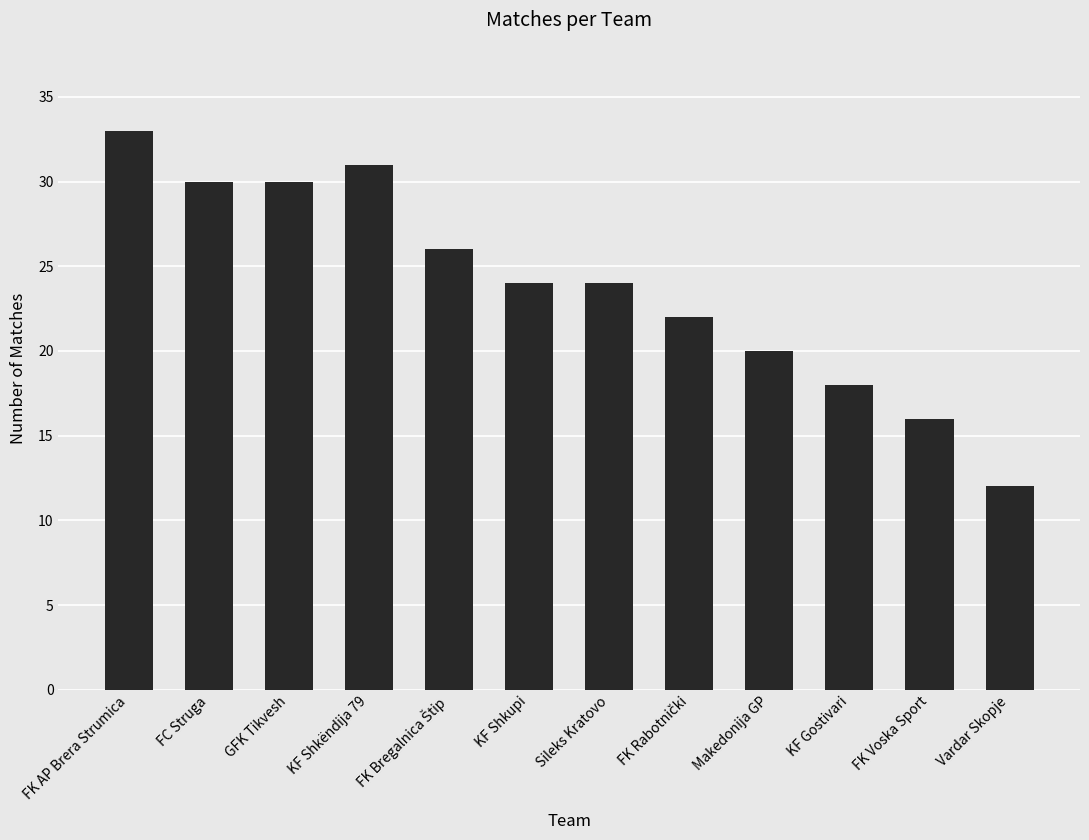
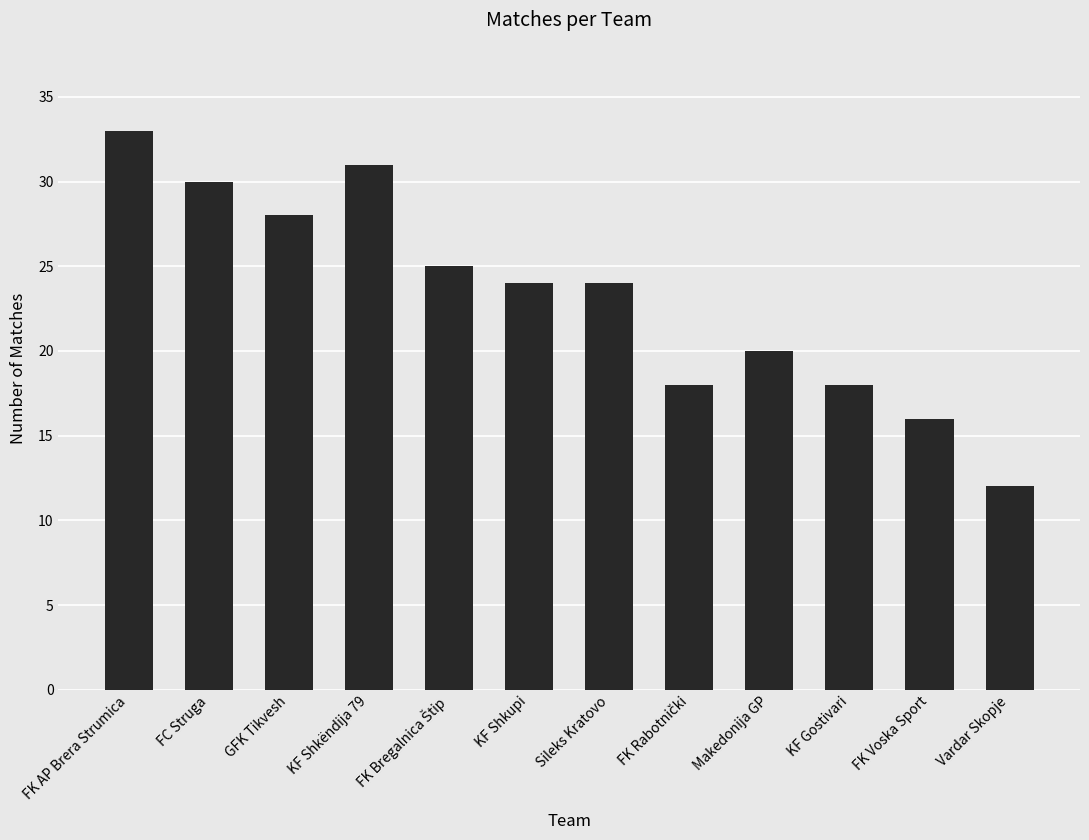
  {
    "FK AP Brera Strumica": 33,
    "FC Struga": 30,
-   "GFK Tikvesh": 30,
+   "GFK Tikvesh": 28,
    "KF Shkëndija 79": 31,
-   "FK Bregalnica Štip": 26,
+   "FK Bregalnica Štip": 25,
    "KF Shkupi": 24,
    "Sileks Kratovo": 24,
-   "FK Rabotnički": 22,
+   "FK Rabotnički": 18,
    "Makedonija GP": 20,
    "KF Gostivari": 18,
    "FK Voska Sport": 16,
    "Vardar Skopje": 12
  }
